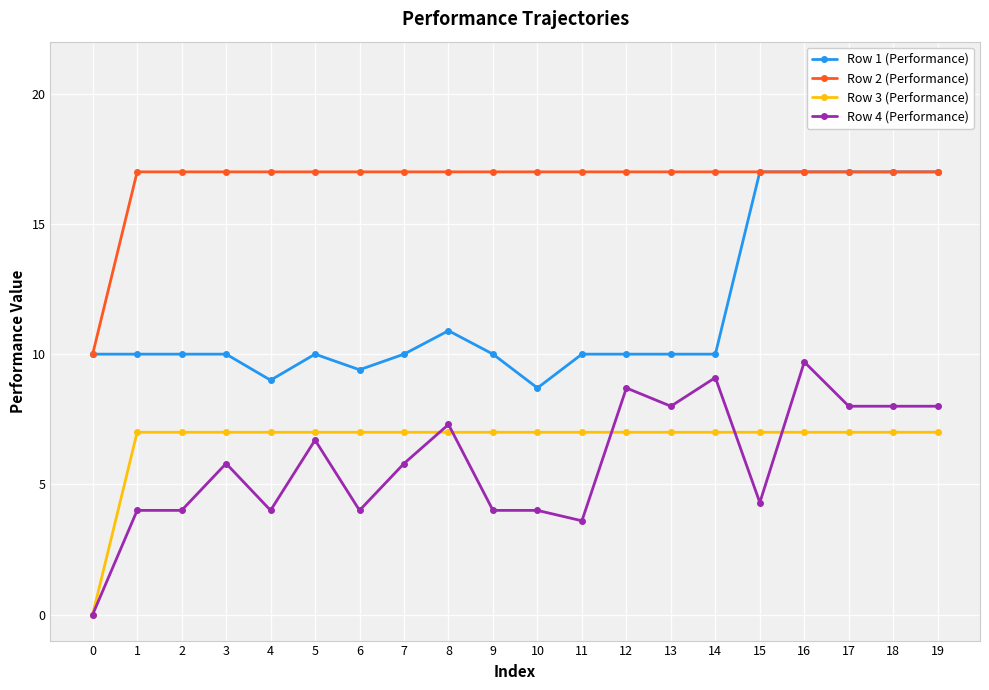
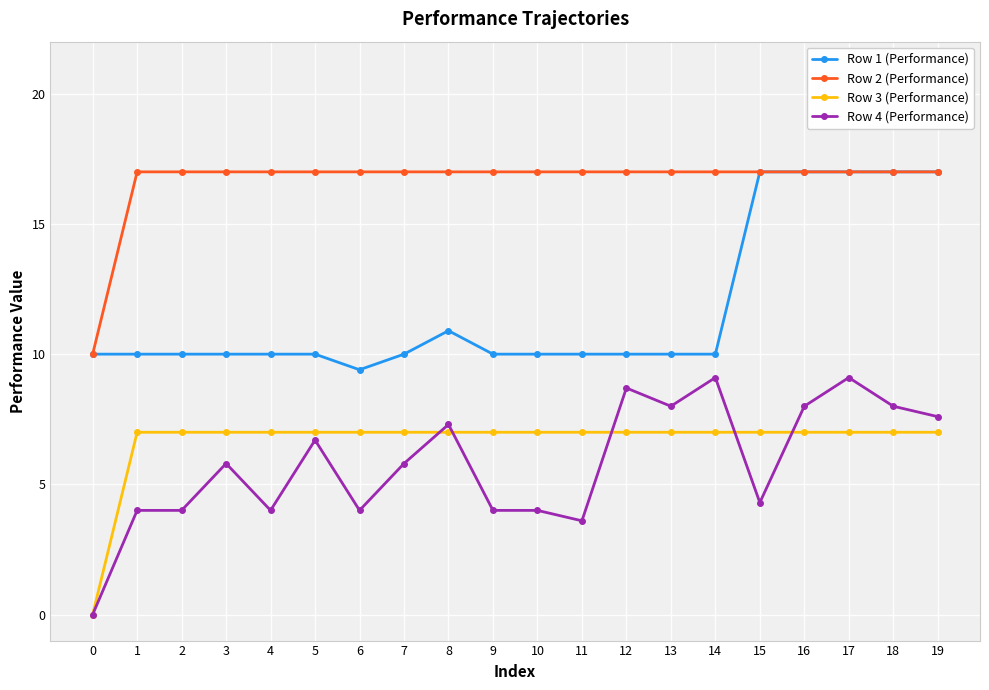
  {
    "Row 1 (Performance)": {
      "1": 10.0,
      "2": 10.0,
      "3": 10.0,
-     "4": 9,
+     "4": 10,
      "5": 10.0,
      "6": 9.4,
      "7": 10.0,
      "8": 10.9,
      "9": 10.0,
-     "10": 8.7,
+     "10": 10.0,
      "11": 10.0,
      "12": 10.0,
      "13": 10.0,
      "14": 10.0
    },
    "Row 2 (Performance)": {
      "1": 17.0,
      "2": 17.0,
      "3": 17.0,
      "4": 17.0,
      "5": 17.0,
      "6": 17.0,
      "7": 17.0,
      "8": 17.0,
      "9": 17.0,
      "10": 17.0,
      "11": 17.0,
      "12": 17.0,
      "13": 17.0,
      "14": 17.0
    },
    "Row 3 (Performance)": {
      "1": 7.0,
      "2": 7.0,
      "3": 7.0,
      "4": 7.0,
      "5": 7.0,
      "6": 7.0,
      "7": 7.0,
      "8": 7.0,
      "9": 7.0,
      "10": 7.0,
      "11": 7.0,
      "12": 7.0,
      "13": 7.0,
      "14": 7.0,
      "15": 7.0,
      "16": 7.0,
      "17": 7.0,
      "18": 7.0,
      "19": 7.0
    },
    "Row 4 (Performance)": {
      "1": 4.0,
      "2": 4.0,
      "3": 5.8,
      "4": 4.0,
      "5": 6.7,
      "6": 4.0,
      "7": 5.8,
      "8": 7.3,
      "9": 4.0,
      "10": 4.0,
      "11": 3.6,
      "12": 8.7,
      "13": 8.0,
      "14": 9.1,
      "15": 4.3,
-     "16": 9.7,
-     "17": 8.0,
+     "16": 8.0,
+     "17": 9.1,
      "18": 8.0,
-     "19": 8.0
+     "19": 7.6
    }
  }
